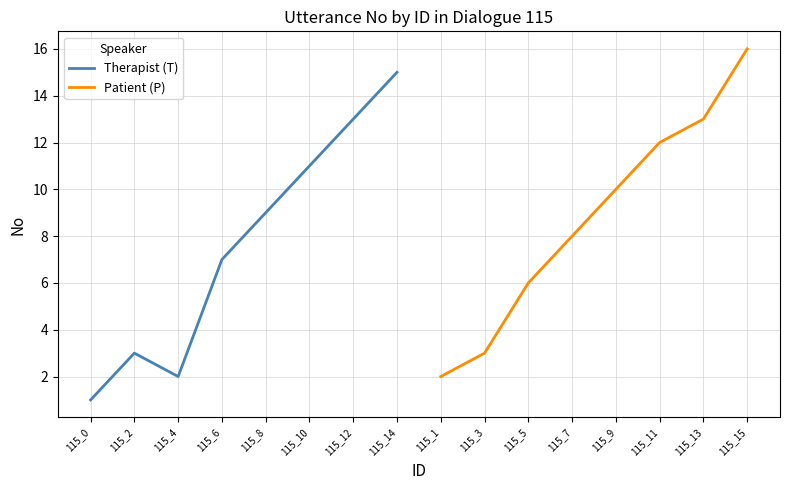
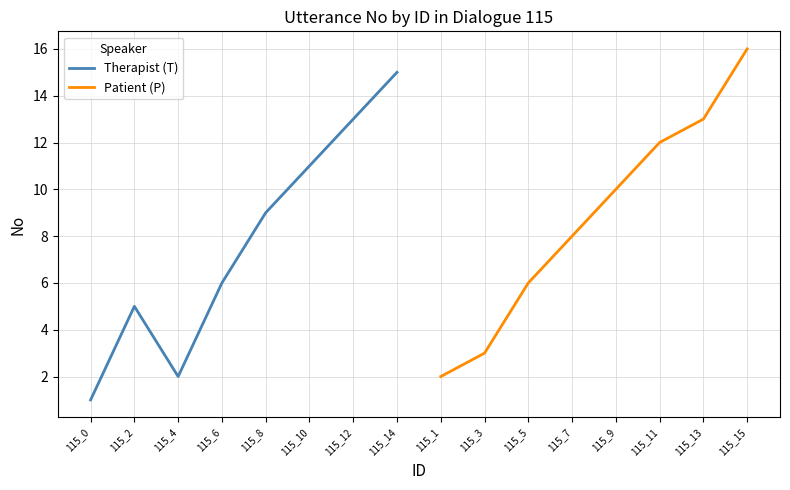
  {
    "Therapist (T)": {
      "115_0": 1,
-     "115_2": 3,
+     "115_2": 5,
      "115_4": 2,
-     "115_6": 7,
+     "115_6": 6,
      "115_8": 9,
      "115_10": 11,
      "115_12": 13,
      "115_14": 15
    },
    "Patient (P)": {
      "115_1": 2,
      "115_3": 3,
      "115_5": 6,
      "115_7": 8,
      "115_9": 10,
      "115_11": 12,
      "115_13": 13,
      "115_15": 16
    }
  }
